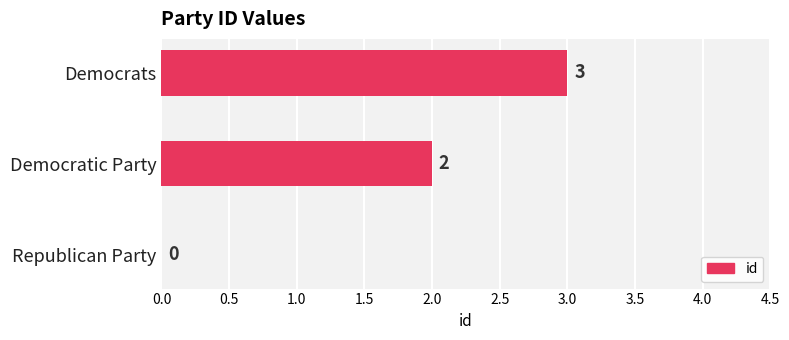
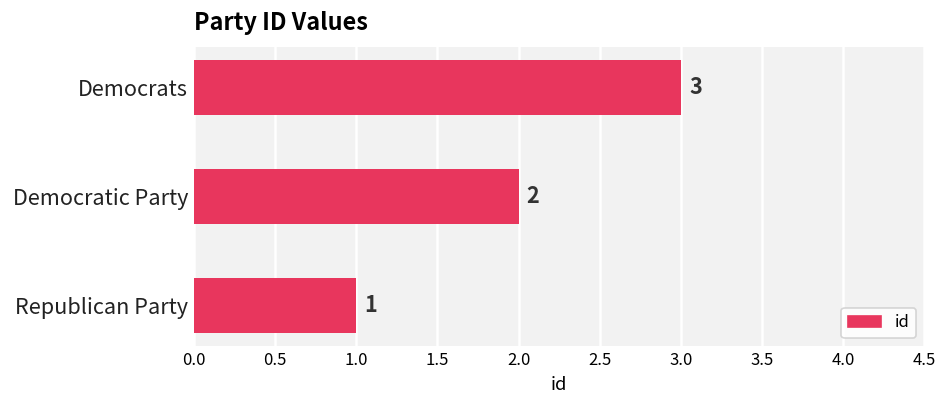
  {
    "Democrats": 3,
    "Democratic Party": 2,
-   "Republican Party": 0
+   "Republican Party": 1
  }
